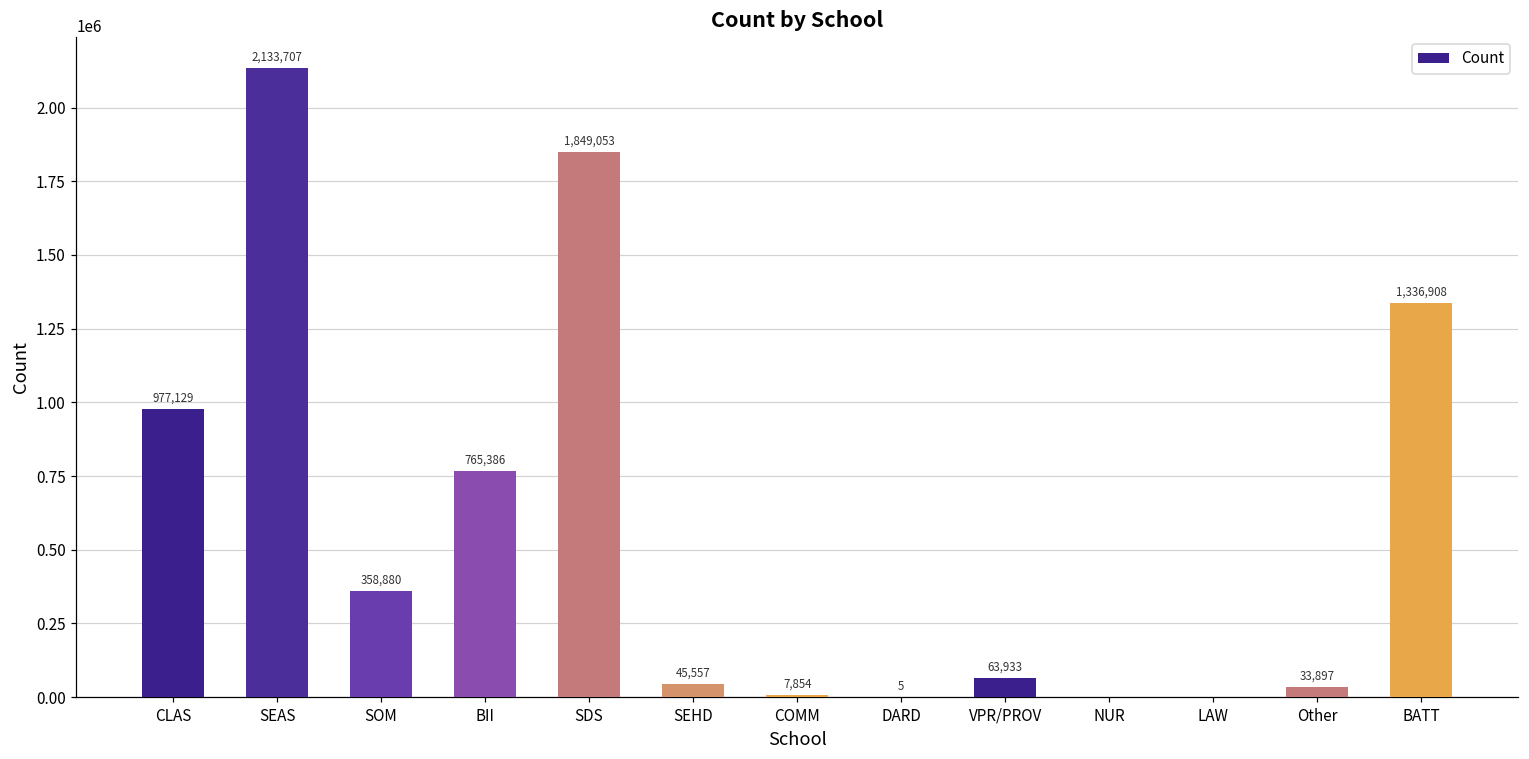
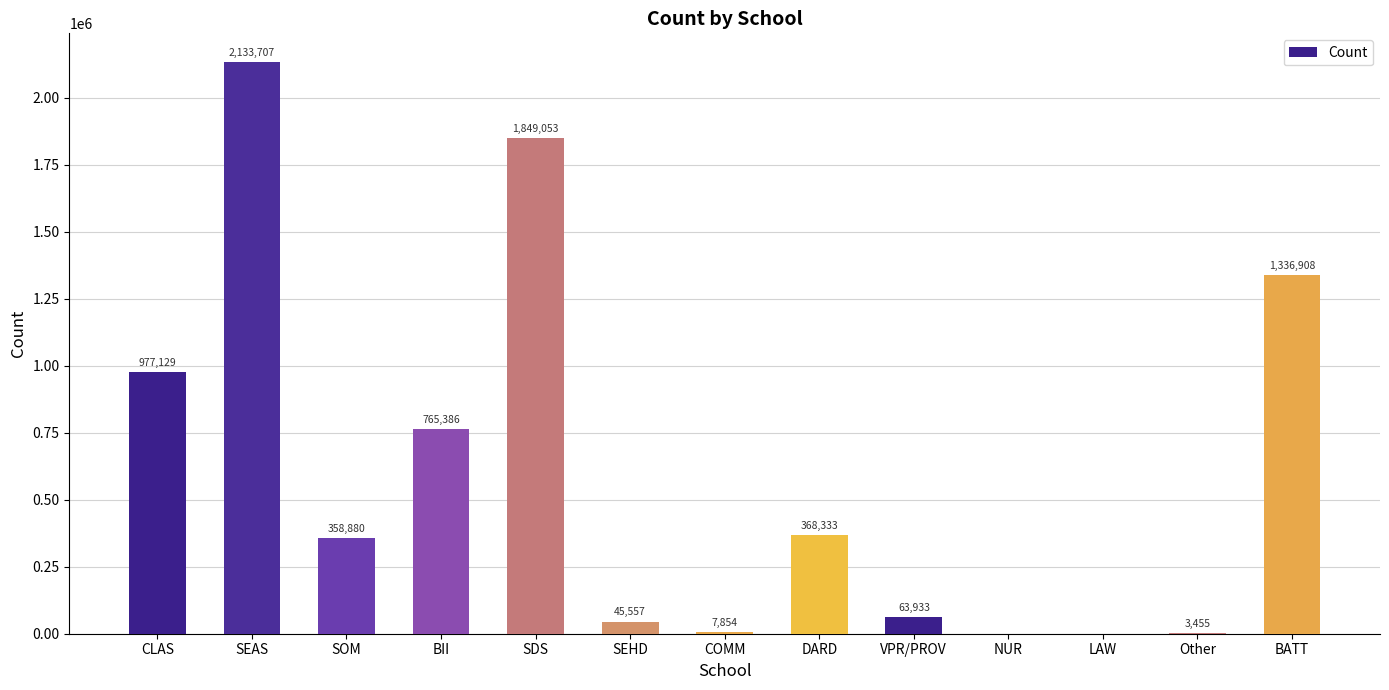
  {
    "CLAS": "977,129",
    "SEAS": "2,133,707",
    "SOM": "358,880",
    "BII": "765,386",
    "SDS": "1,849,053",
    "SEHD": "45,557",
    "COMM": "7,854",
-   "DARD": "5",
+   "DARD": "368,333",
    "VPR/PROV": "63,933",
-   "Other": "33,897",
+   "Other": "3,455",
    "BATT": "1,336,908"
  }
